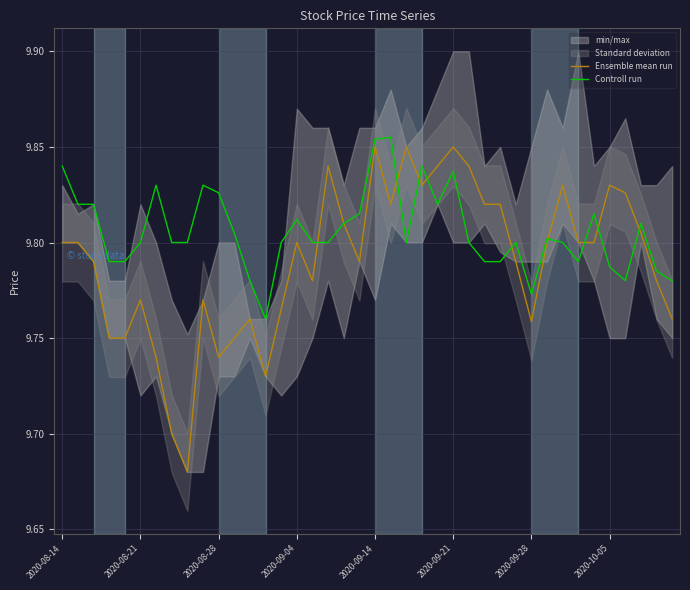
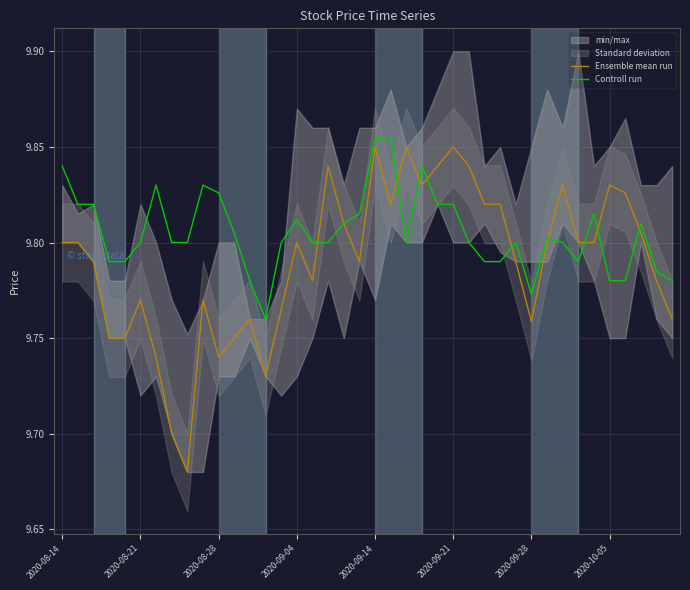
  {
    "Ensemble mean run": {
      "2020-08-14": 9.800,
      "2020-08-21": 9.770,
      "2020-08-28": 9.740,
      "2020-09-04": 9.800,
      "2020-09-14": 9.850,
      "2020-09-21": 9.850,
      "2020-09-28": 9.759,
      "2020-10-05": 9.830
    },
    "Controll run": {
      "2020-08-14": 9.840,
      "2020-08-21": 9.800,
      "2020-08-28": 9.826,
      "2020-09-04": 9.812,
      "2020-09-14": 9.854,
-     "2020-09-21": 9.837,
+     "2020-09-21": 9.820,
      "2020-09-28": 9.773,
-     "2020-10-05": 9.787
+     "2020-10-05": 9.780
    }
  }
